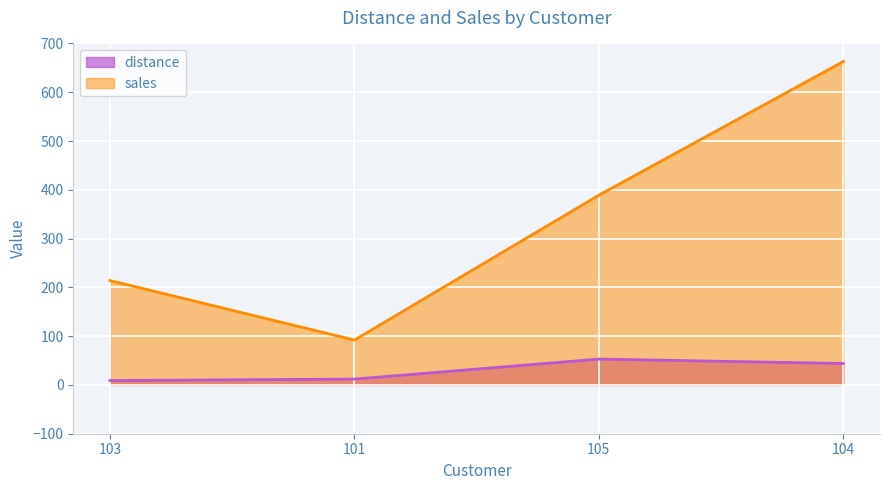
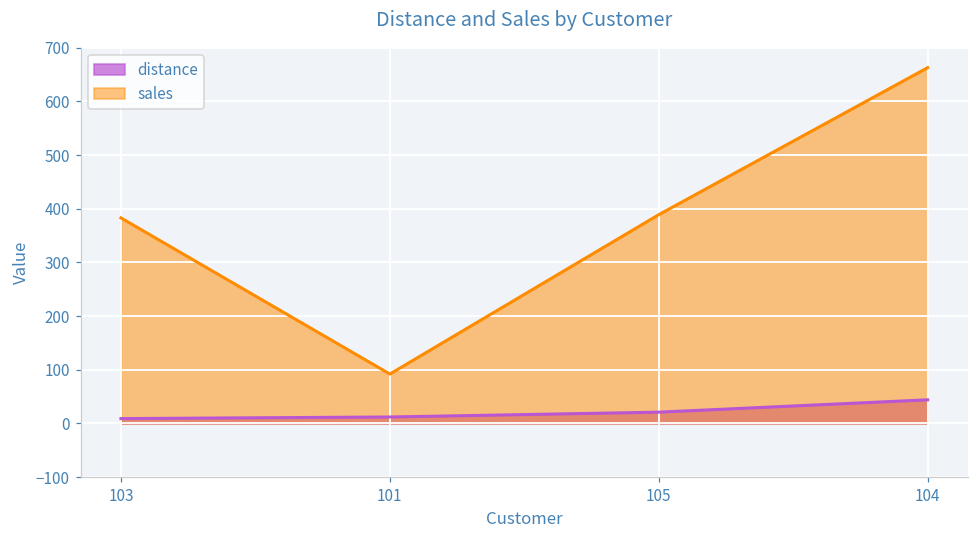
  {
    "distance": {
      "103": 10,
      "101": 10,
-     "105": 50,
+     "105": 20,
      "104": 40
    },
    "sales": {
-     "103": 210,
+     "103": 380,
      "101": 90,
      "105": 390,
      "104": 660
    }
  }
